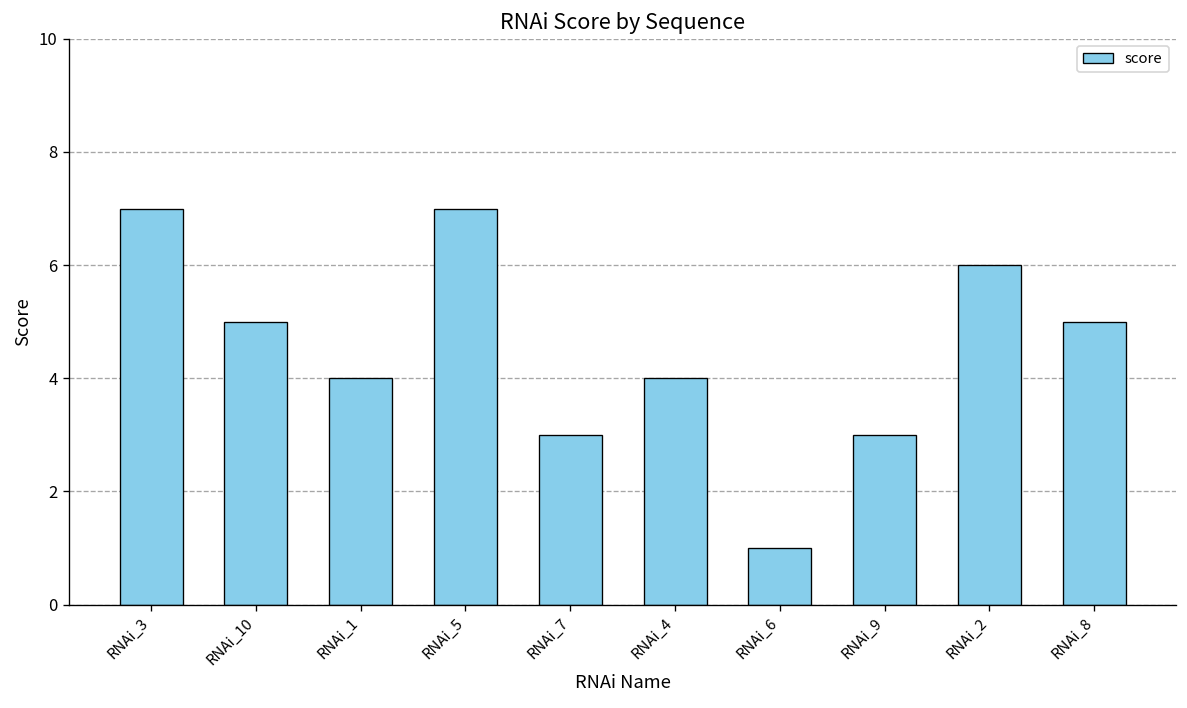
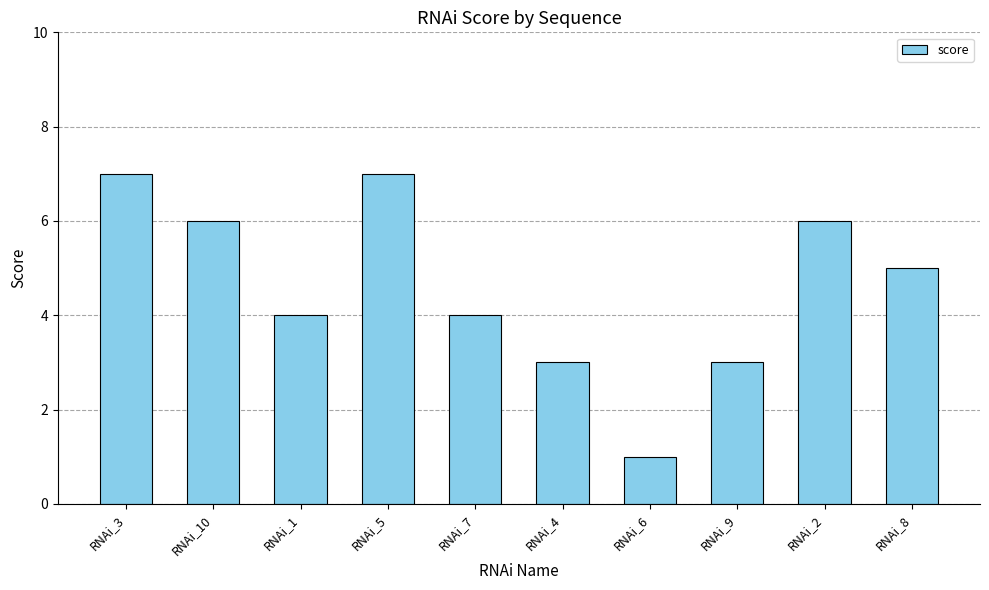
  {
    "RNAi_3": 7,
-   "RNAi_10": 5,
+   "RNAi_10": 6,
    "RNAi_1": 4,
    "RNAi_5": 7,
-   "RNAi_7": 3,
-   "RNAi_4": 4,
+   "RNAi_7": 4,
+   "RNAi_4": 3,
    "RNAi_6": 1,
    "RNAi_9": 3,
    "RNAi_2": 6,
    "RNAi_8": 5
  }
